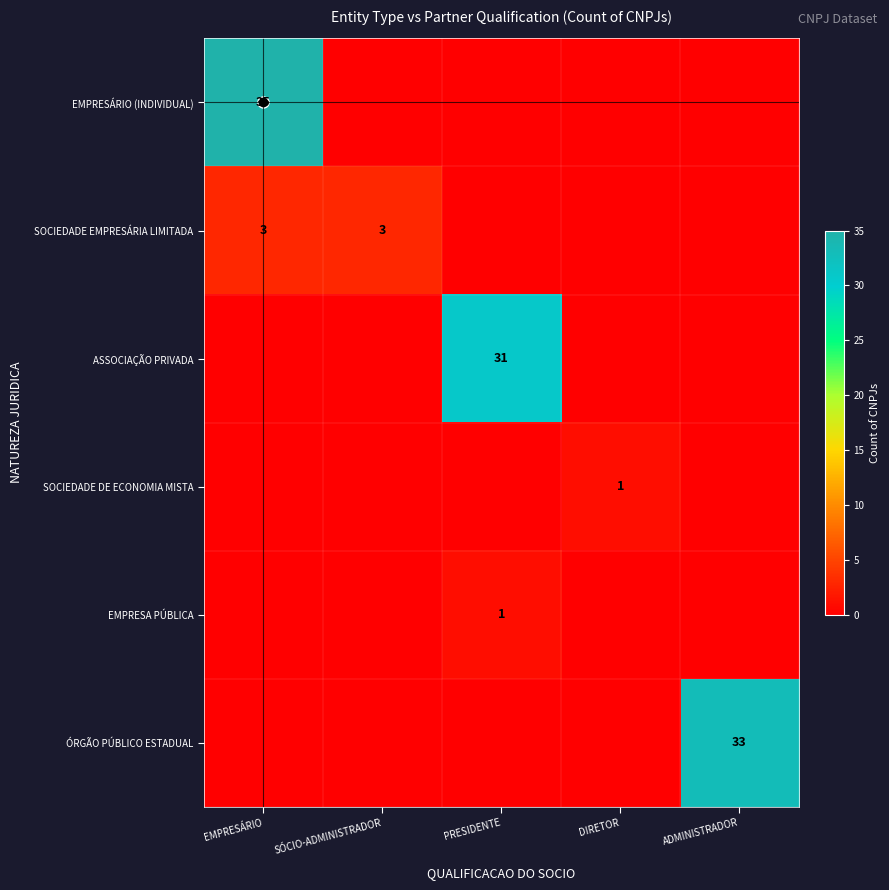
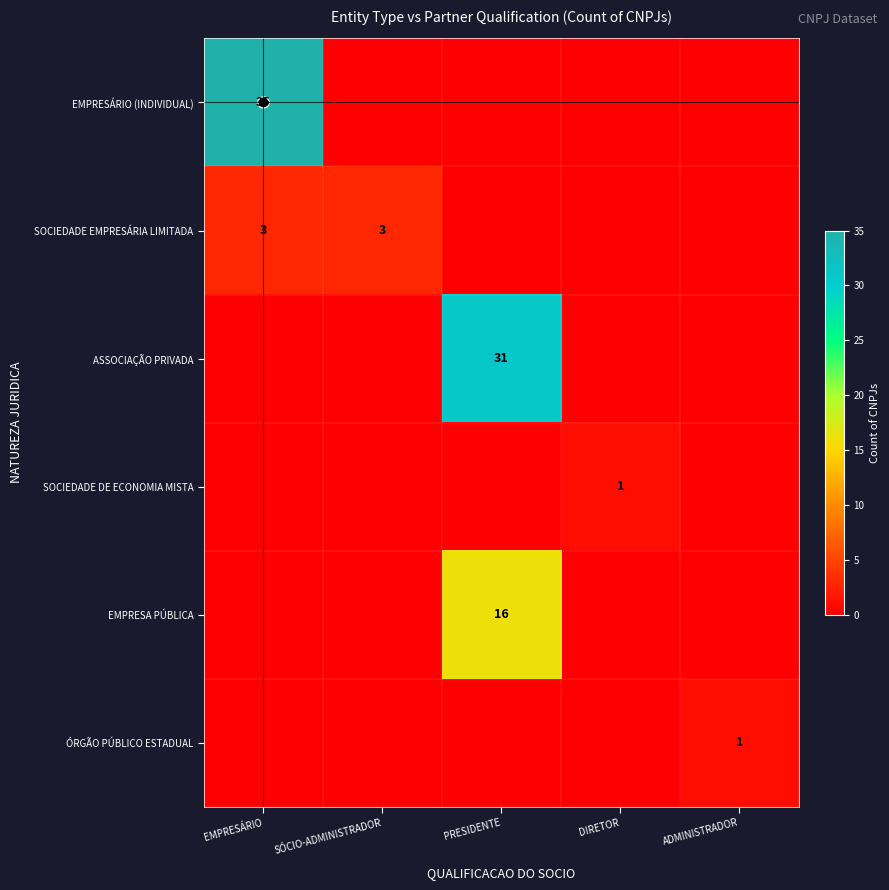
  {
    "SOCIEDADE EMPRESÁRIA LIMITADA": {
      "EMPRESÁRIO": 3,
      "SÓCIO-ADMINISTRADOR": 3
    },
    "ASSOCIAÇÃO PRIVADA": {
      "PRESIDENTE": 31
    },
    "SOCIEDADE DE ECONOMIA MISTA": {
      "DIRETOR": 1
    },
    "EMPRESA PÚBLICA": {
-     "PRESIDENTE": 1
+     "PRESIDENTE": 16
    },
    "ÓRGÃO PÚBLICO ESTADUAL": {
-     "ADMINISTRADOR": 33
+     "ADMINISTRADOR": 1
    }
  }
